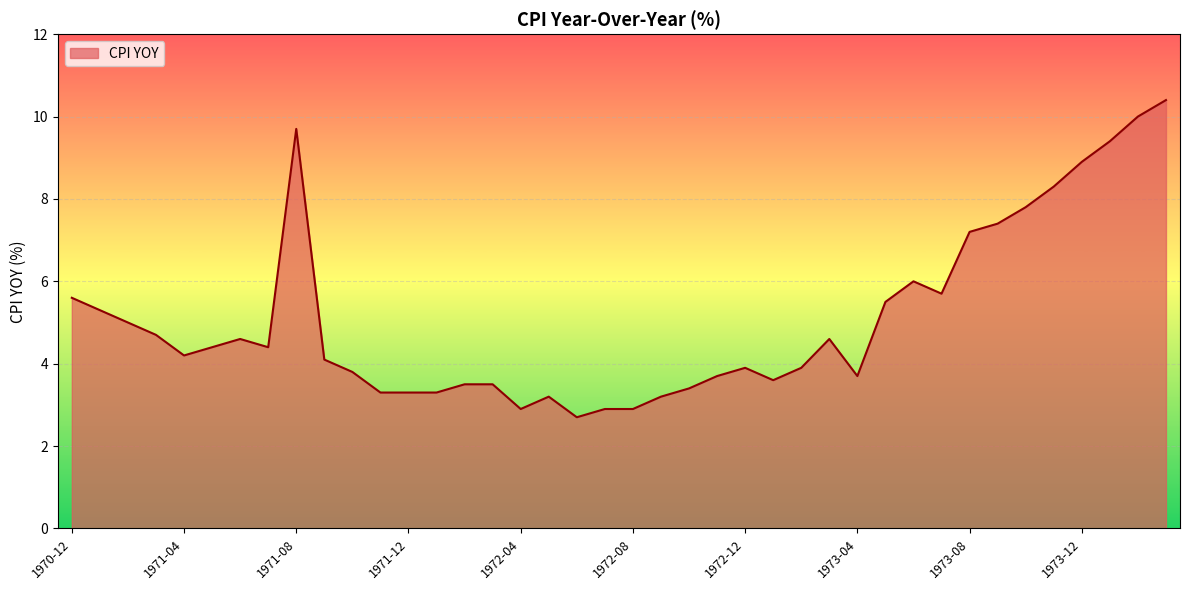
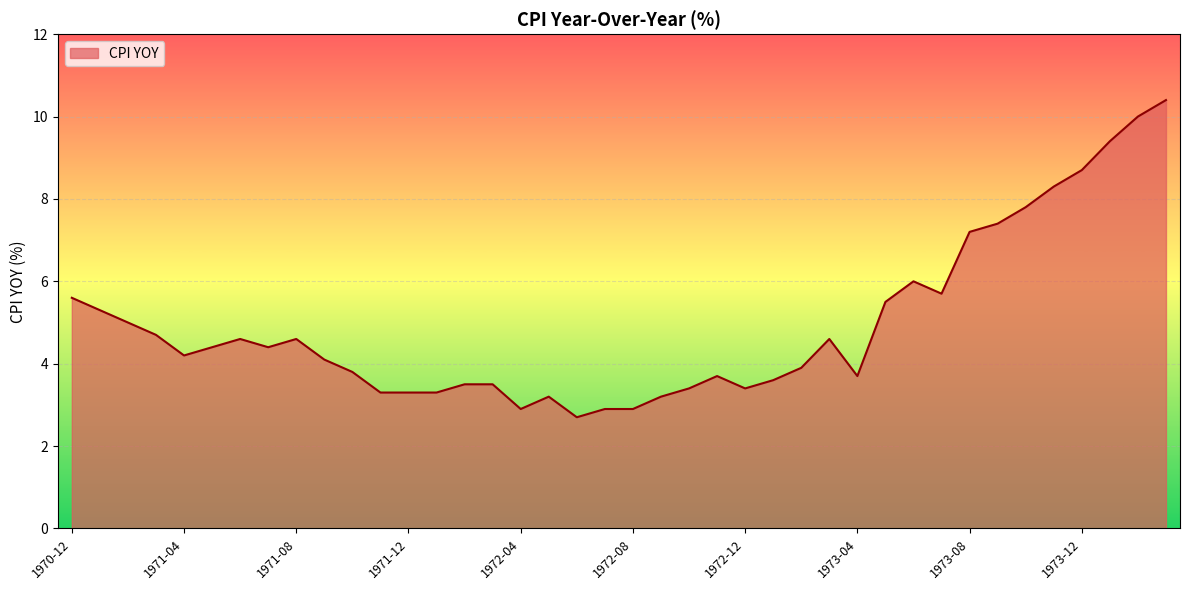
  {
    "1970-12": 5.6,
    "1971-04": 4.2,
-   "1971-08": 9.7,
+   "1971-08": 4.6,
    "1971-12": 3.3,
    "1972-04": 2.9,
    "1972-08": 2.9,
-   "1972-12": 3.9,
+   "1972-12": 3.4,
    "1973-04": 3.7,
    "1973-08": 7.2,
-   "1973-12": 8.9
+   "1973-12": 8.7
  }
